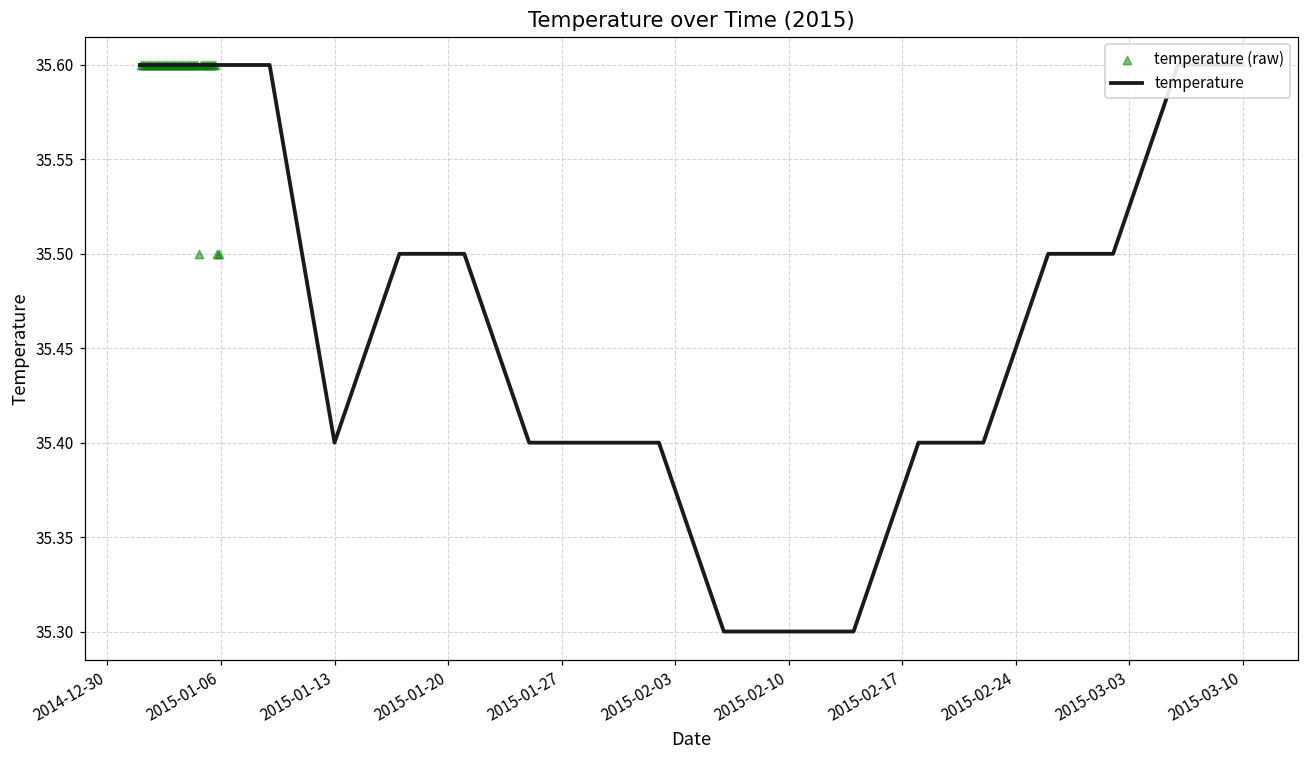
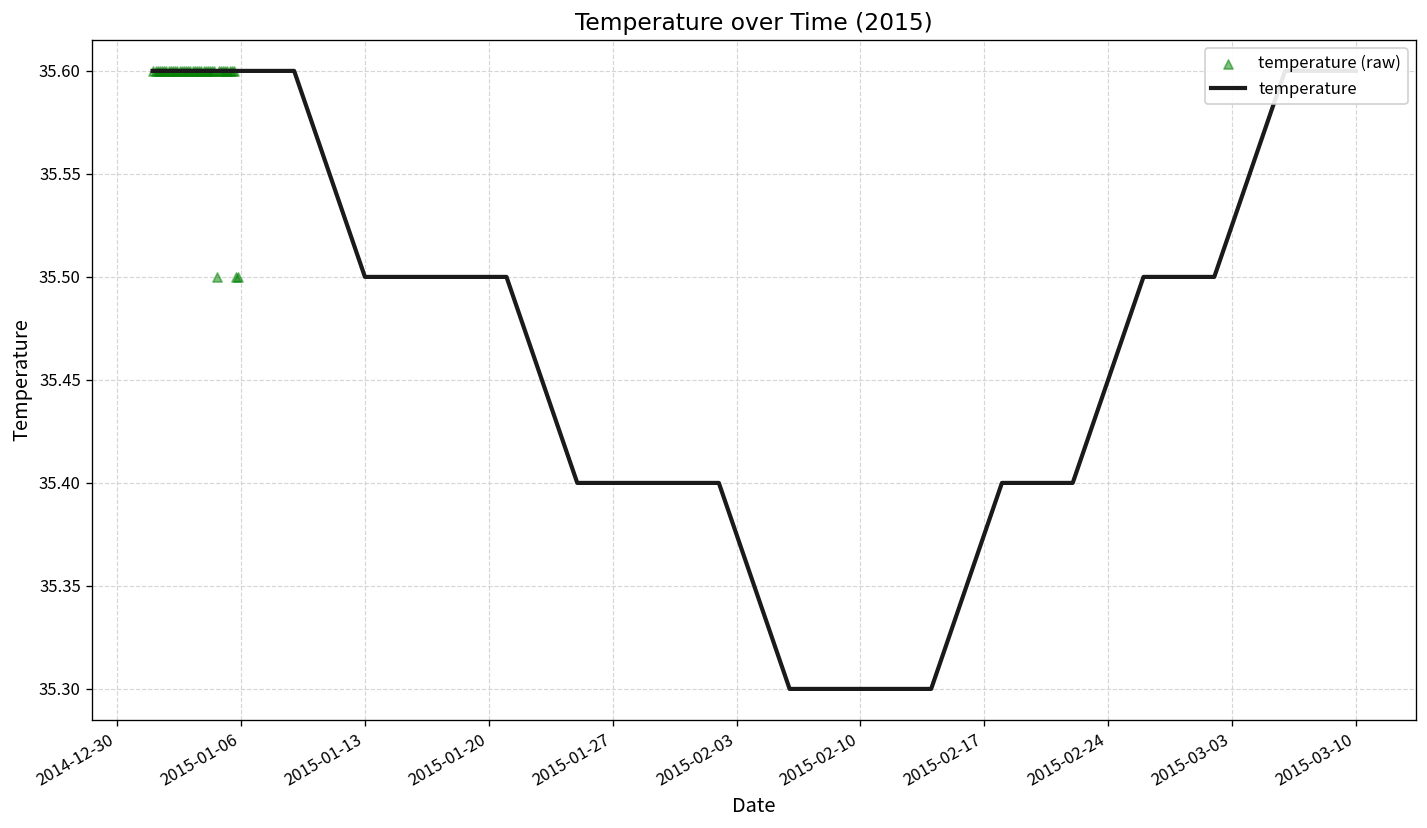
  {
    "temperature": {
-     "2015-01-13": 35.4,
+     "2015-01-13": 35.5,
      "2015-02-10": 35.3
    }
  }
